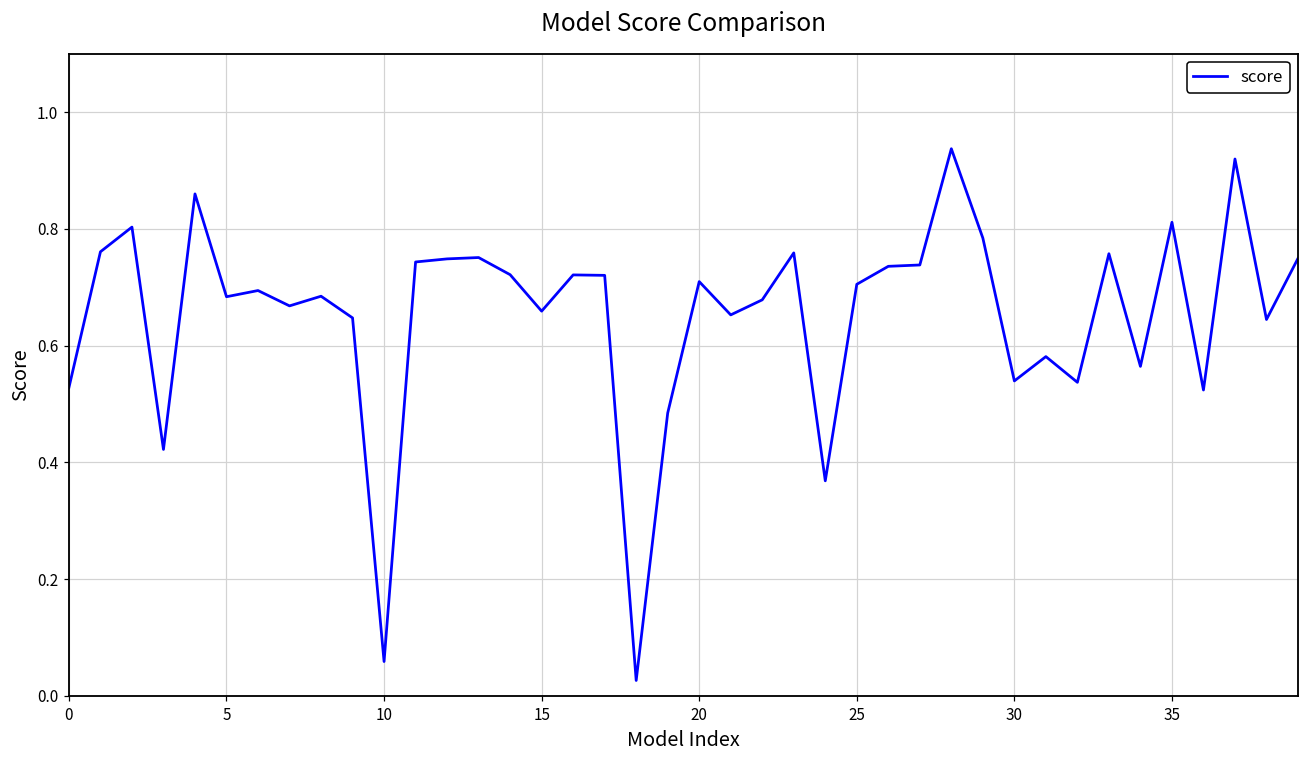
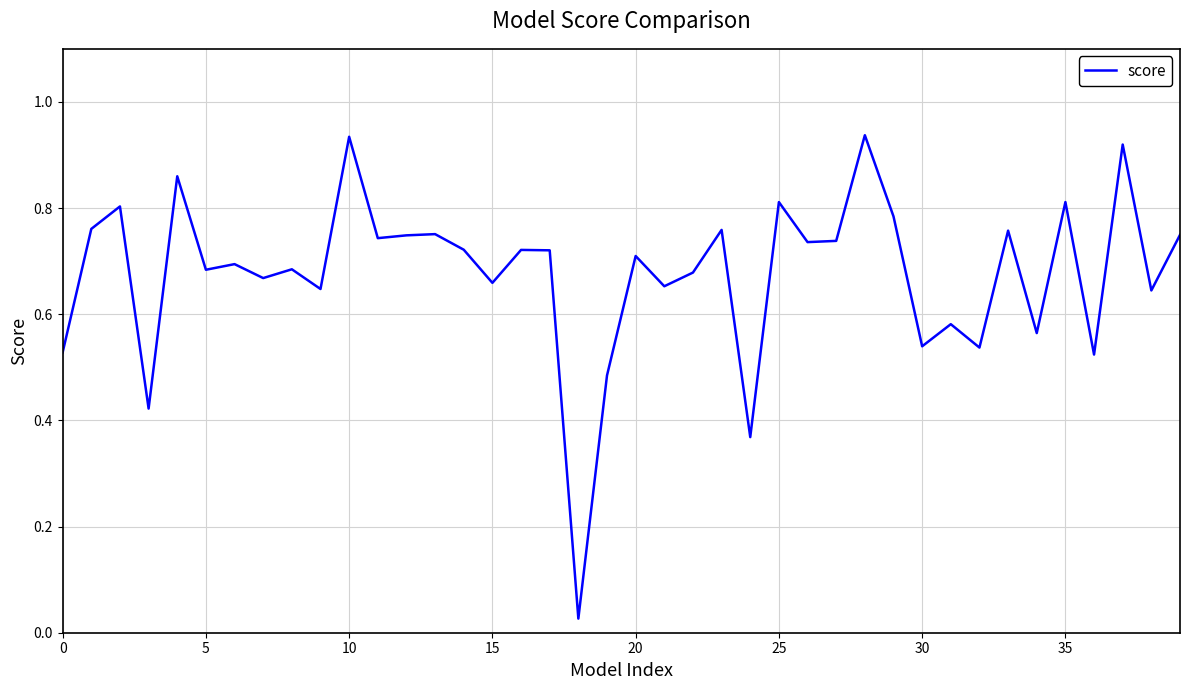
  {
    "0": 0.53,
    "5": 0.68,
-   "10": 0.06,
+   "10": 0.93,
    "15": 0.66,
    "20": 0.71,
-   "25": 0.71,
+   "25": 0.81,
    "30": 0.54,
    "35": 0.81
  }
